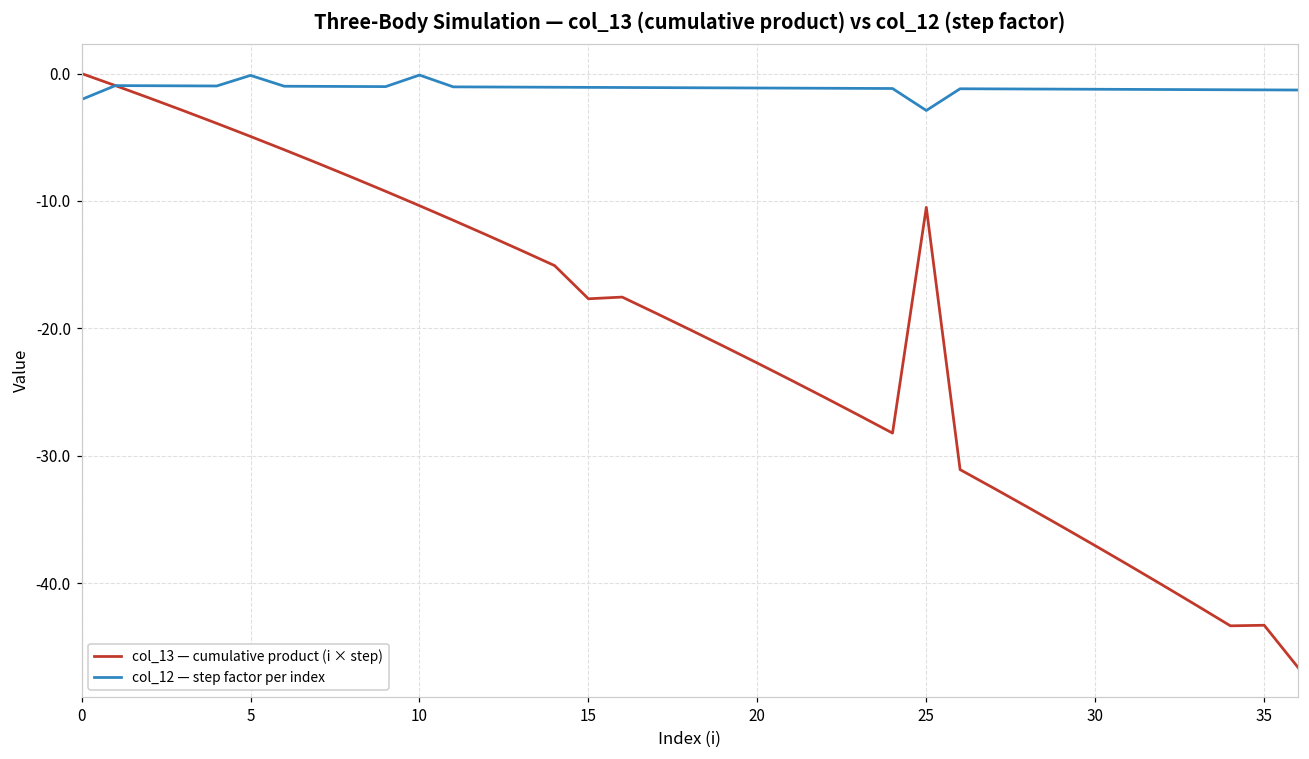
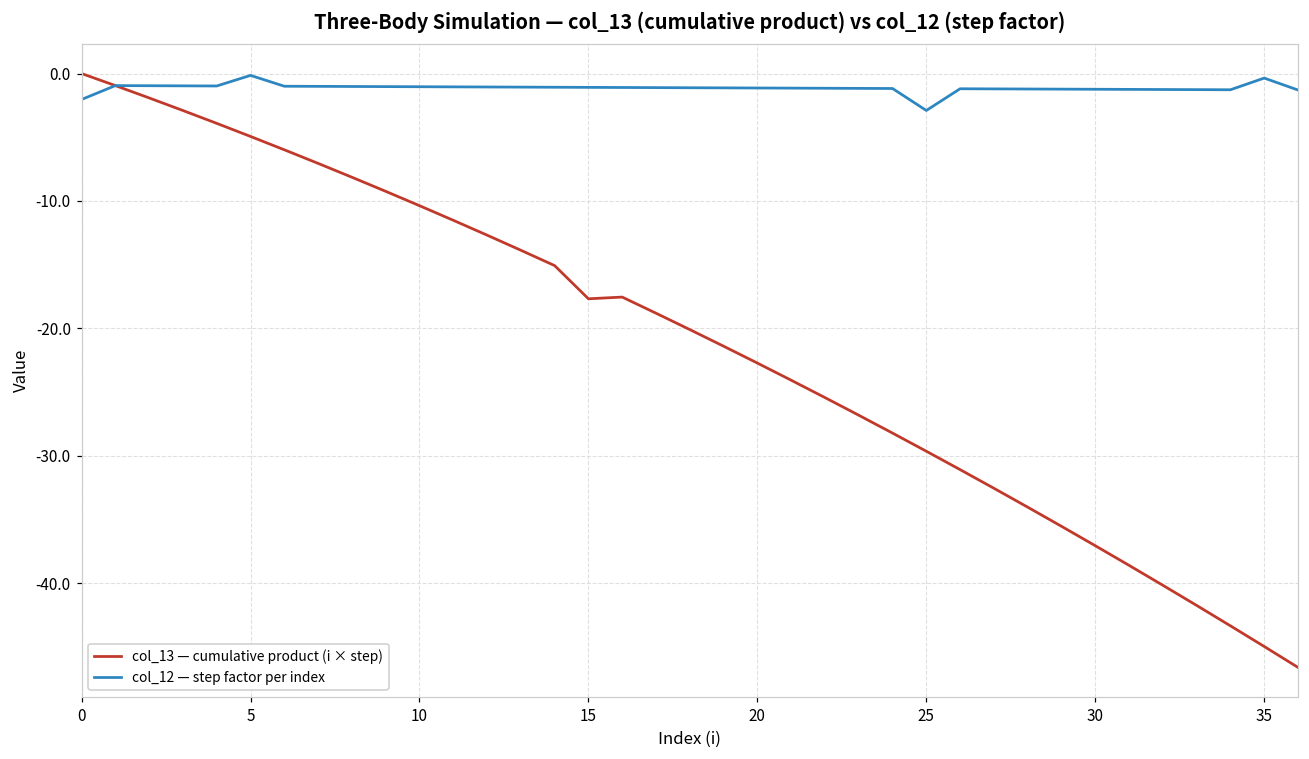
  {
    "col_13 — cumulative product (i × step)": {
      "0": 0.0,
      "5": -4.9,
      "10": -10.4,
      "15": -17.7,
      "20": -22.7,
-     "25": -10.5,
+     "25": -29.6,
      "30": -37.0,
-     "35": -43.3
+     "35": -45.0
    },
    "col_12 — step factor per index": {
      "0": -2.0,
      "5": -0.1,
-     "10": -0.1,
+     "10": -1.0,
      "15": -1.1,
      "20": -1.1,
      "25": -2.9,
      "30": -1.2,
-     "35": -1.3
+     "35": -0.4
    }
  }
